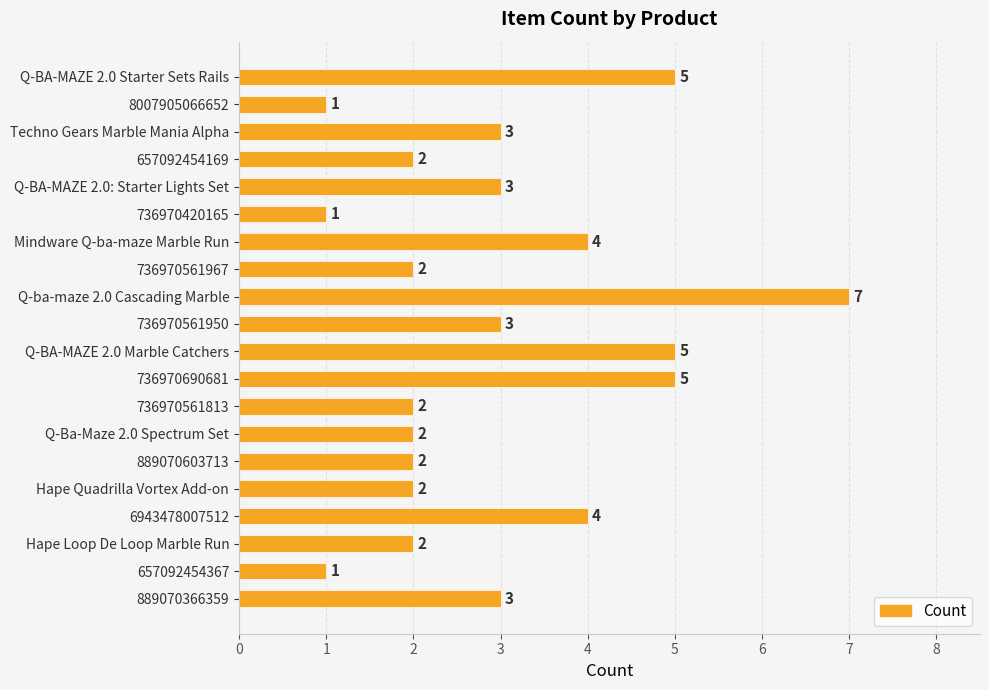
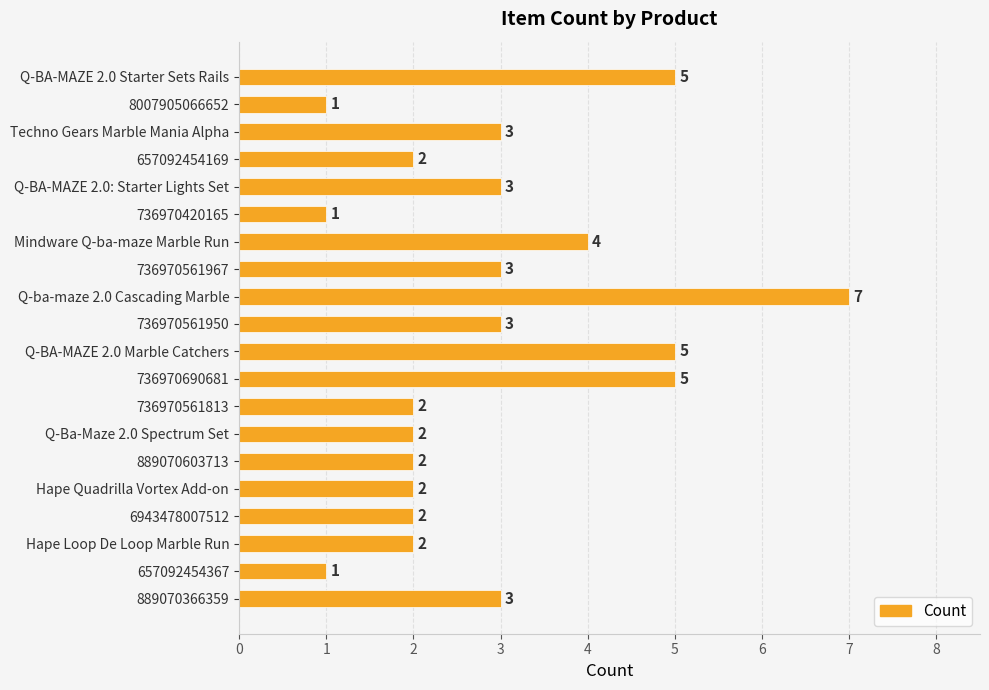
  {
    "Q-BA-MAZE 2.0 Starter Sets Rails": 5,
    "8007905066652": 1,
    "Techno Gears Marble Mania Alpha": 3,
    "657092454169": 2,
    "Q-BA-MAZE 2.0: Starter Lights Set": 3,
    "736970420165": 1,
    "Mindware Q-ba-maze Marble Run": 4,
-   "736970561967": 2,
+   "736970561967": 3,
    "Q-ba-maze 2.0 Cascading Marble": 7,
    "736970561950": 3,
    "Q-BA-MAZE 2.0 Marble Catchers": 5,
    "736970690681": 5,
    "736970561813": 2,
    "Q-Ba-Maze 2.0 Spectrum Set": 2,
    "889070603713": 2,
    "Hape Quadrilla Vortex Add-on": 2,
-   "6943478007512": 4,
+   "6943478007512": 2,
    "Hape Loop De Loop Marble Run": 2,
    "657092454367": 1,
    "889070366359": 3
  }
